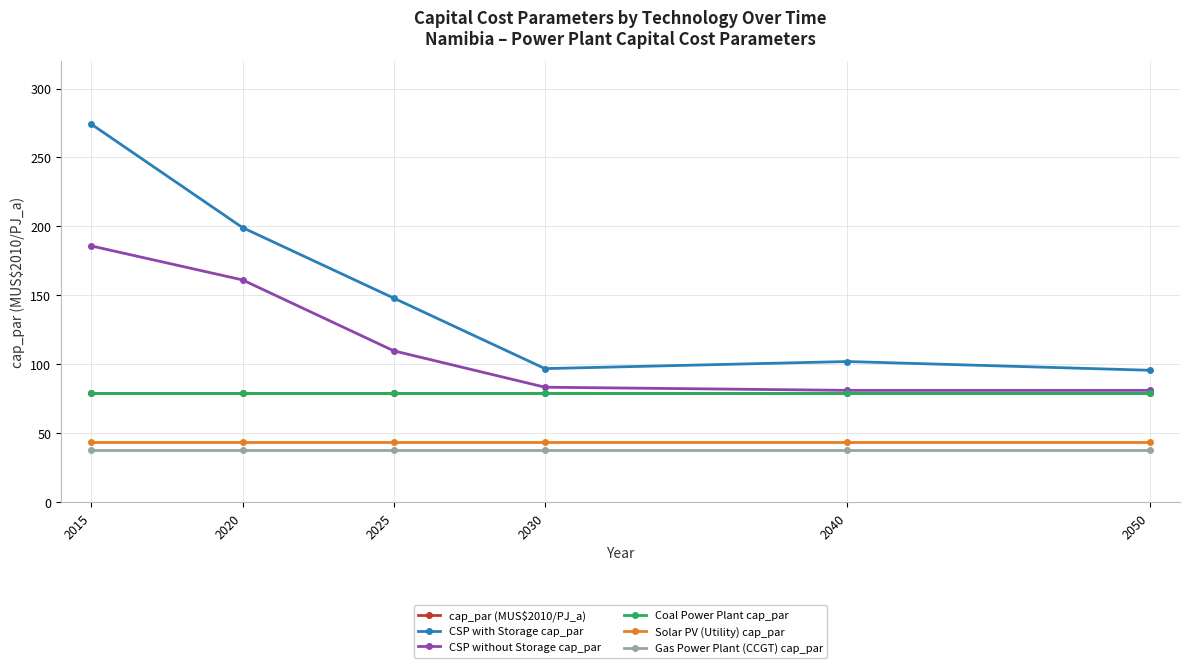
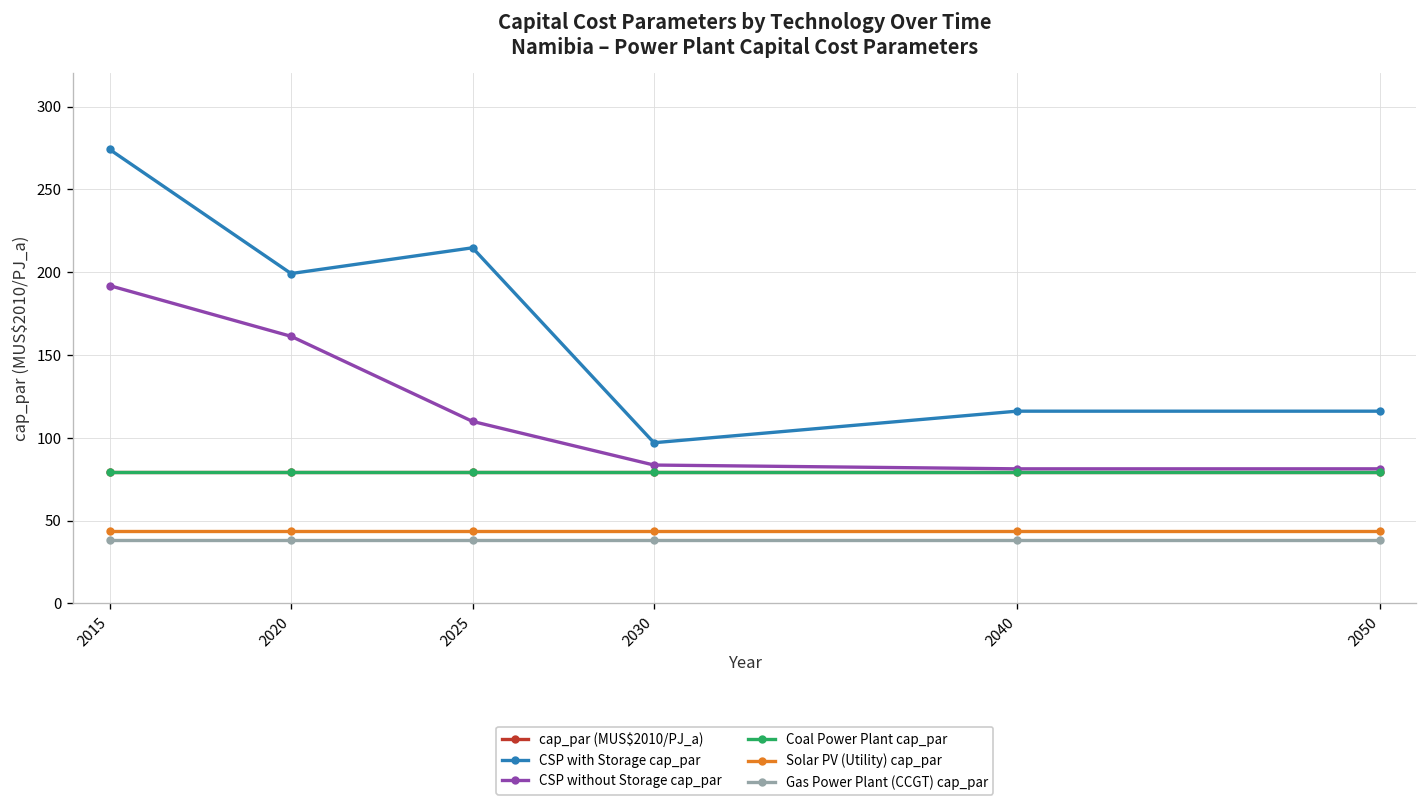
  {
    "Coal Power Plant cap_par": {
      "2015": 79,
      "2020": 79,
      "2025": 79,
      "2030": 79,
      "2040": 79,
      "2050": 79
    },
    "CSP with Storage cap_par": {
      "2015": 274,
      "2020": 199,
-     "2025": 148,
+     "2025": 215,
      "2030": 97,
-     "2040": 102,
-     "2050": 96
+     "2040": 116,
+     "2050": 116
    },
    "CSP without Storage cap_par": {
-     "2015": 186,
+     "2015": 192,
      "2020": 161,
      "2025": 110,
      "2030": 84,
      "2040": 81,
      "2050": 81
    },
    "Solar PV (Utility) cap_par": {
      "2015": 44,
      "2020": 44,
      "2025": 44,
      "2030": 44,
      "2040": 44,
      "2050": 44
    },
    "Gas Power Plant (CCGT) cap_par": {
      "2015": 38,
      "2020": 38,
      "2025": 38,
      "2030": 38,
      "2040": 38,
      "2050": 38
    }
  }
